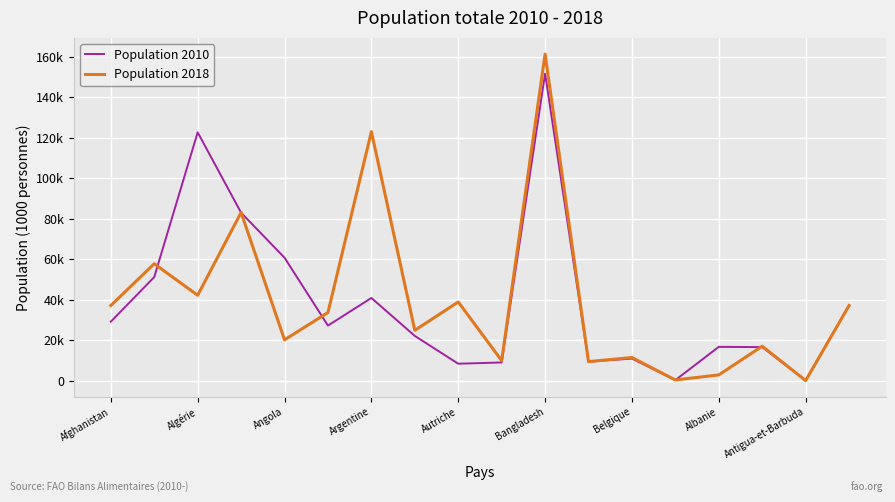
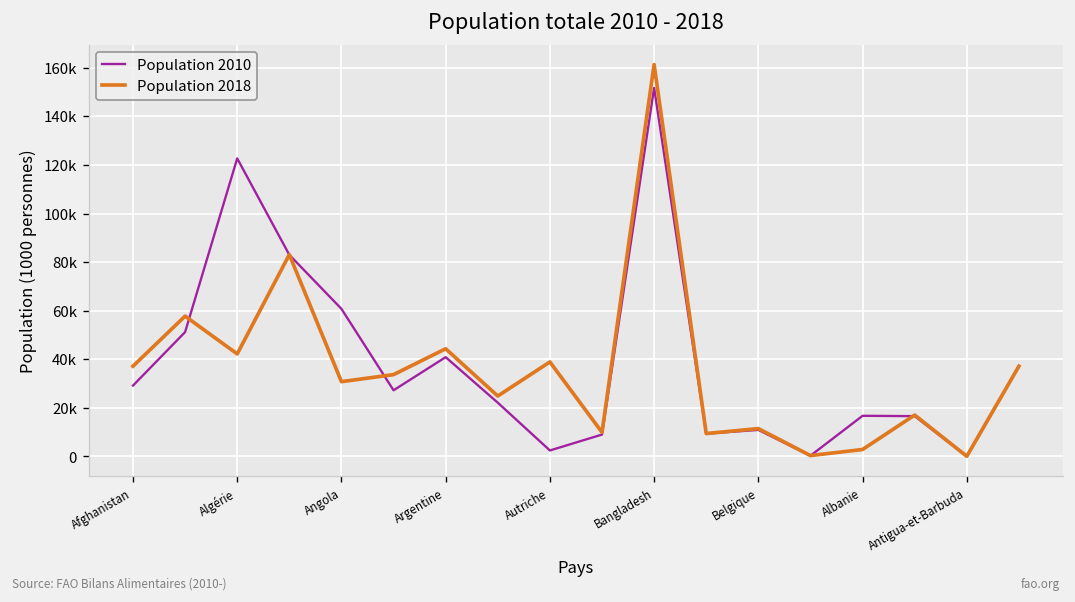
  {
    "Population 2010": {
      "Algérie": 123000,
      "Angola": 61000,
      "Argentine": 41000,
-     "Autriche": 8000,
+     "Autriche": 2000,
      "Bangladesh": 152000,
      "Albanie": 17000
    },
    "Population 2018": {
      "Algérie": 42000,
-     "Angola": 20000,
-     "Argentine": 123000,
+     "Angola": 31000,
+     "Argentine": 44000,
      "Autriche": 39000,
      "Bangladesh": 161000,
      "Albanie": 3000
    }
  }
